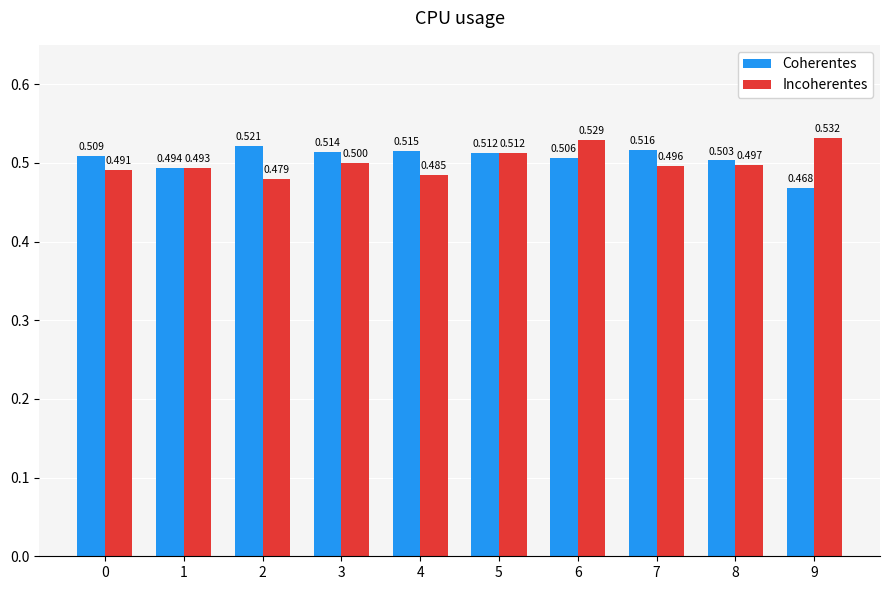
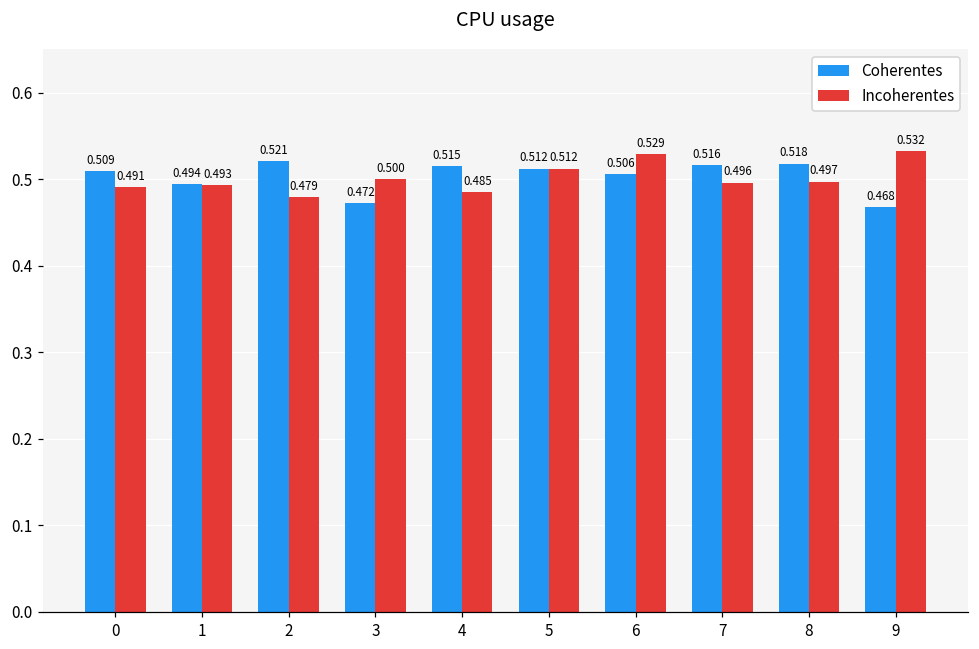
  {
    "Coherentes": {
      "0": 0.509,
      "1": 0.494,
      "2": 0.521,
-     "3": 0.514,
+     "3": 0.472,
      "4": 0.515,
      "5": 0.512,
      "6": 0.506,
      "7": 0.516,
-     "8": 0.503,
+     "8": 0.518,
      "9": 0.468
    },
    "Incoherentes": {
      "0": 0.491,
      "1": 0.493,
      "2": 0.479,
      "3": 0.500,
      "4": 0.485,
      "5": 0.512,
      "6": 0.529,
      "7": 0.496,
      "8": 0.497,
      "9": 0.532
    }
  }
